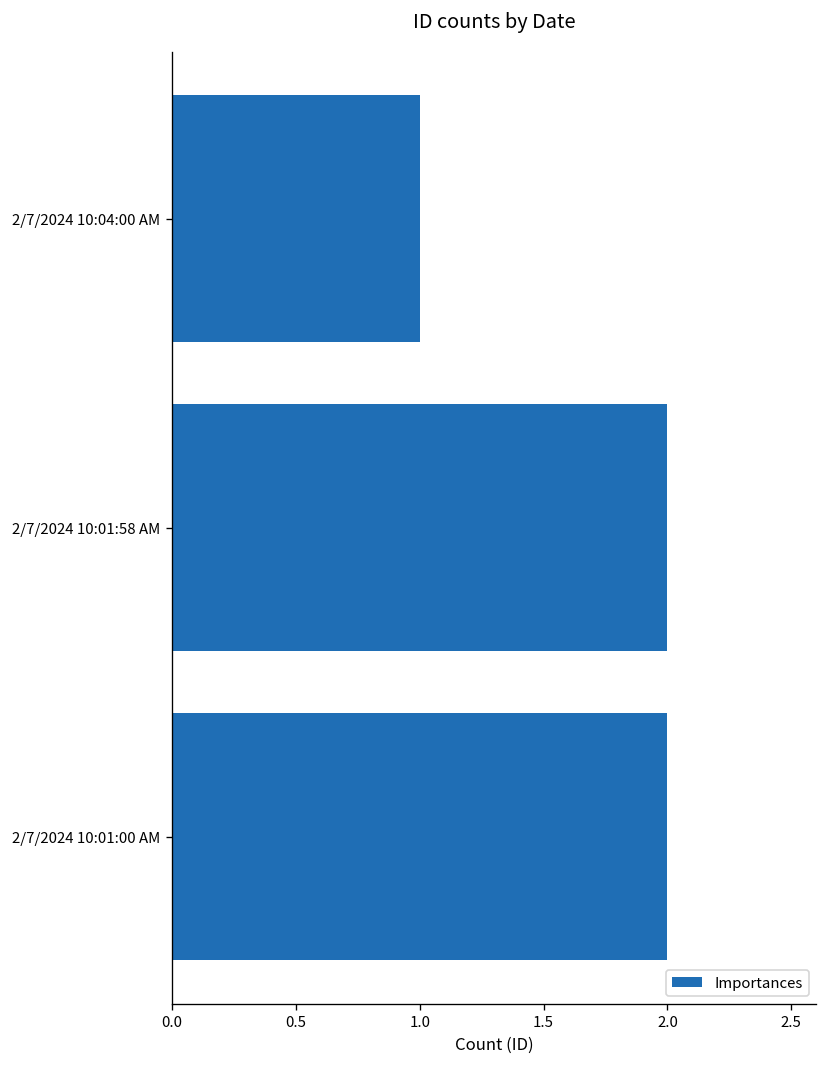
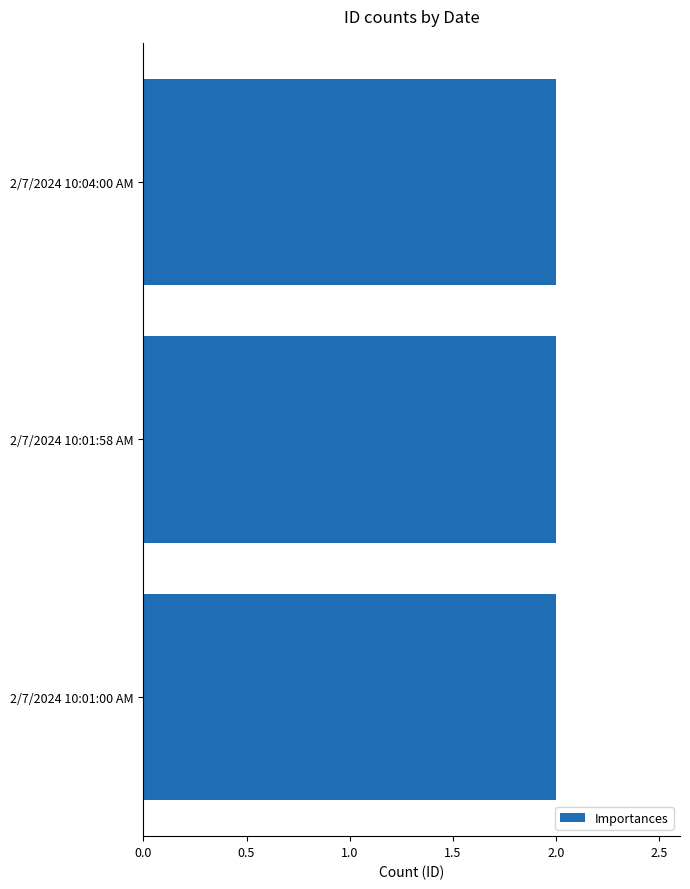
  {
-   "2/7/2024 10:04:00 AM": 1,
+   "2/7/2024 10:04:00 AM": 2,
    "2/7/2024 10:01:58 AM": 2,
    "2/7/2024 10:01:00 AM": 2
  }
